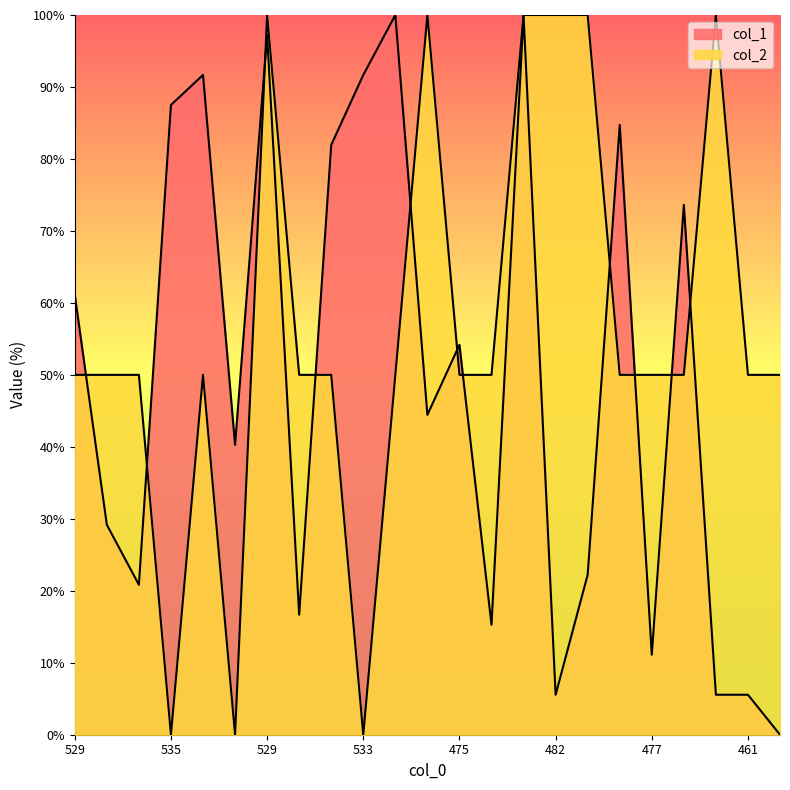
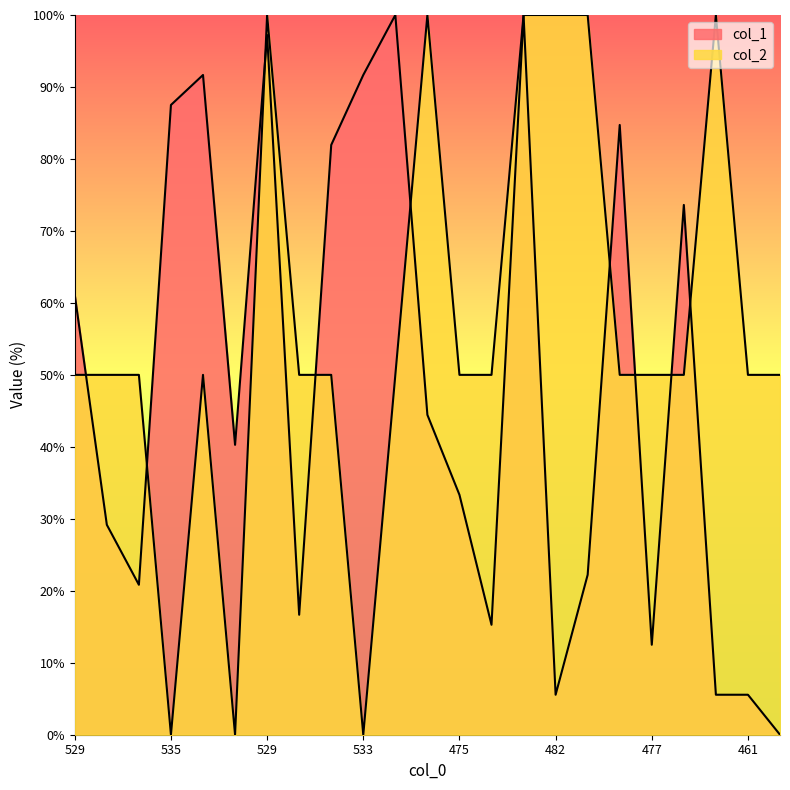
  {
    "col_1": {
      "535": "88%",
      "533": "92%",
-     "475": "54%",
+     "475": "33%",
      "482": "6%",
-     "477": "11%",
+     "477": "13%",
      "461": "6%"
    },
    "col_2": {
      "535": "0%",
      "533": "0%",
      "475": "50%",
      "482": "100%",
      "477": "50%",
      "461": "50%"
    }
  }
